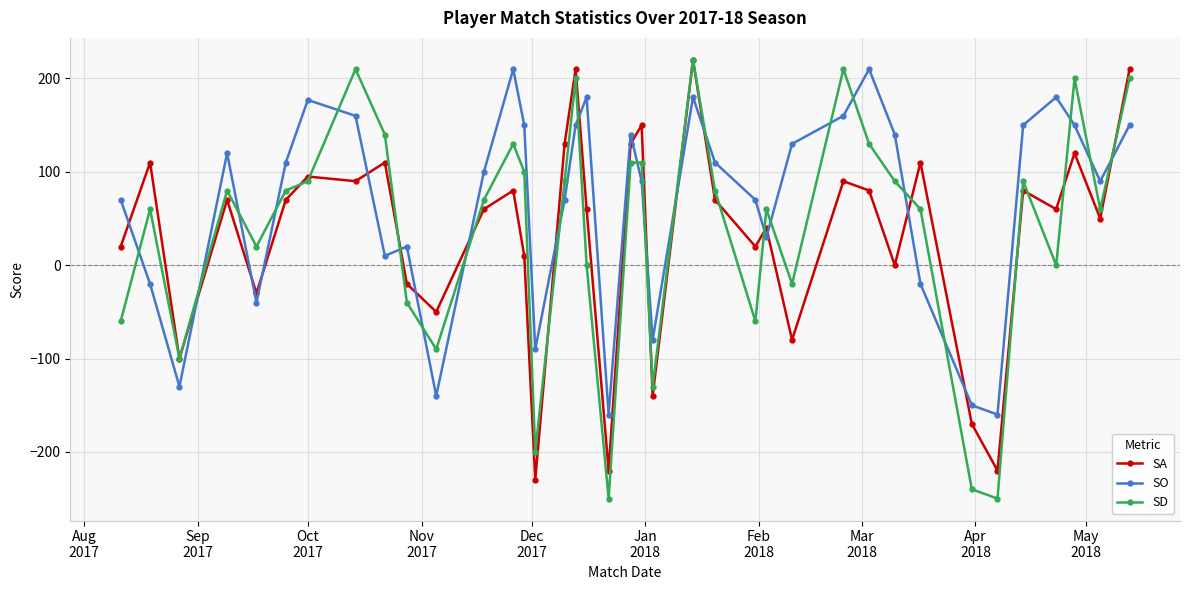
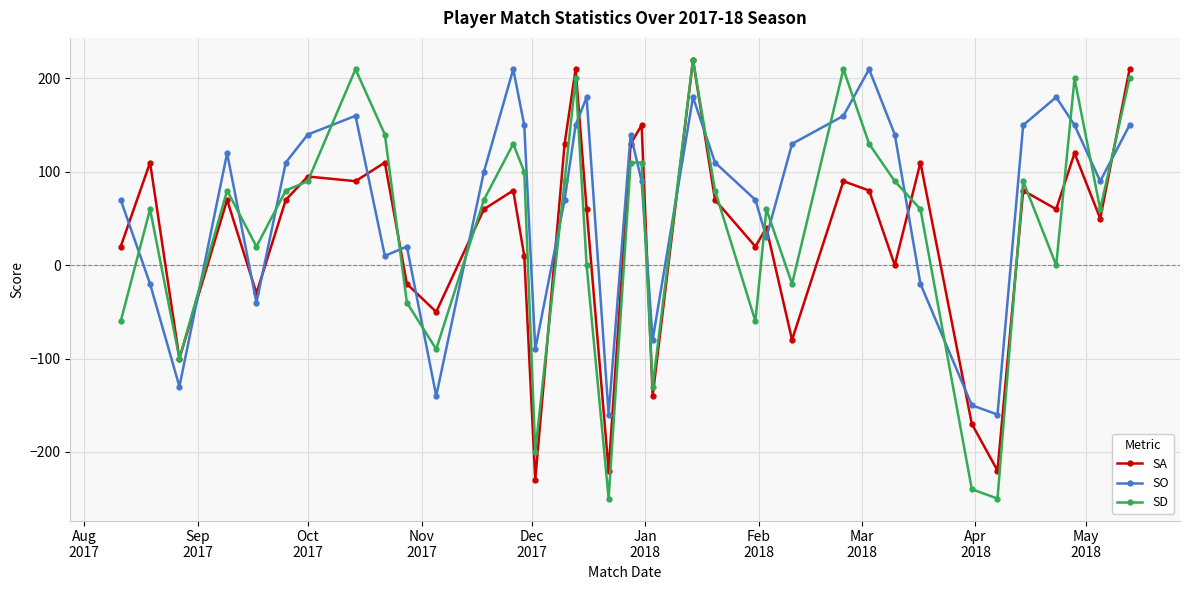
  {
    "SA": {
      "Oct 2017": 100
    },
    "SO": {
-     "Oct 2017": 180
+     "Oct 2017": 140
    },
    "SD": {
      "Oct 2017": 90
    }
  }
